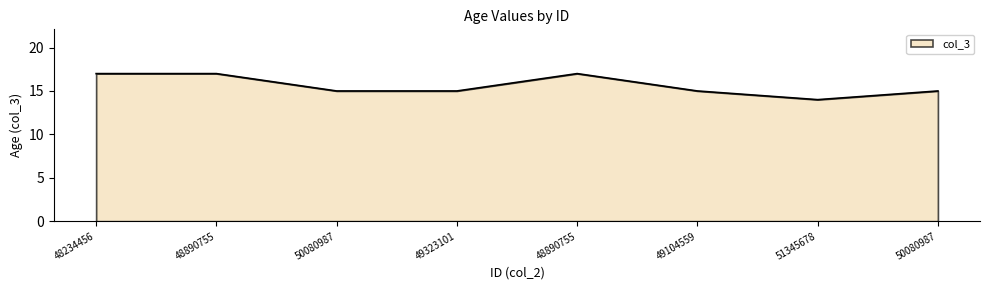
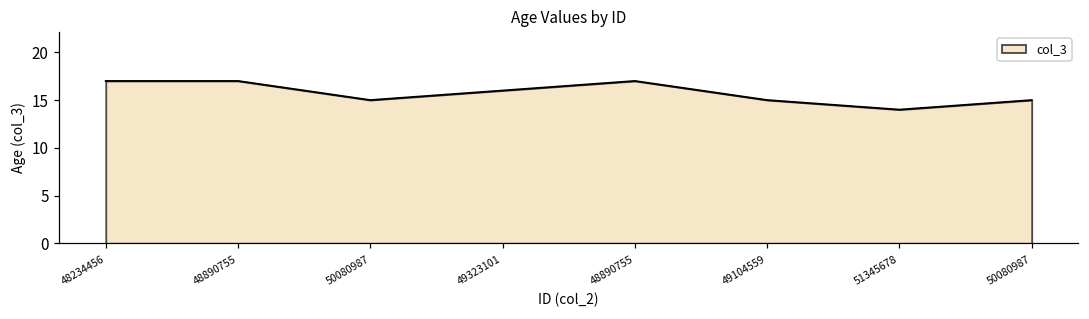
  {
    "48234456": 17,
-   "49323101": 15,
+   "49323101": 16,
    "49104559": 15,
    "51345678": 14
  }
